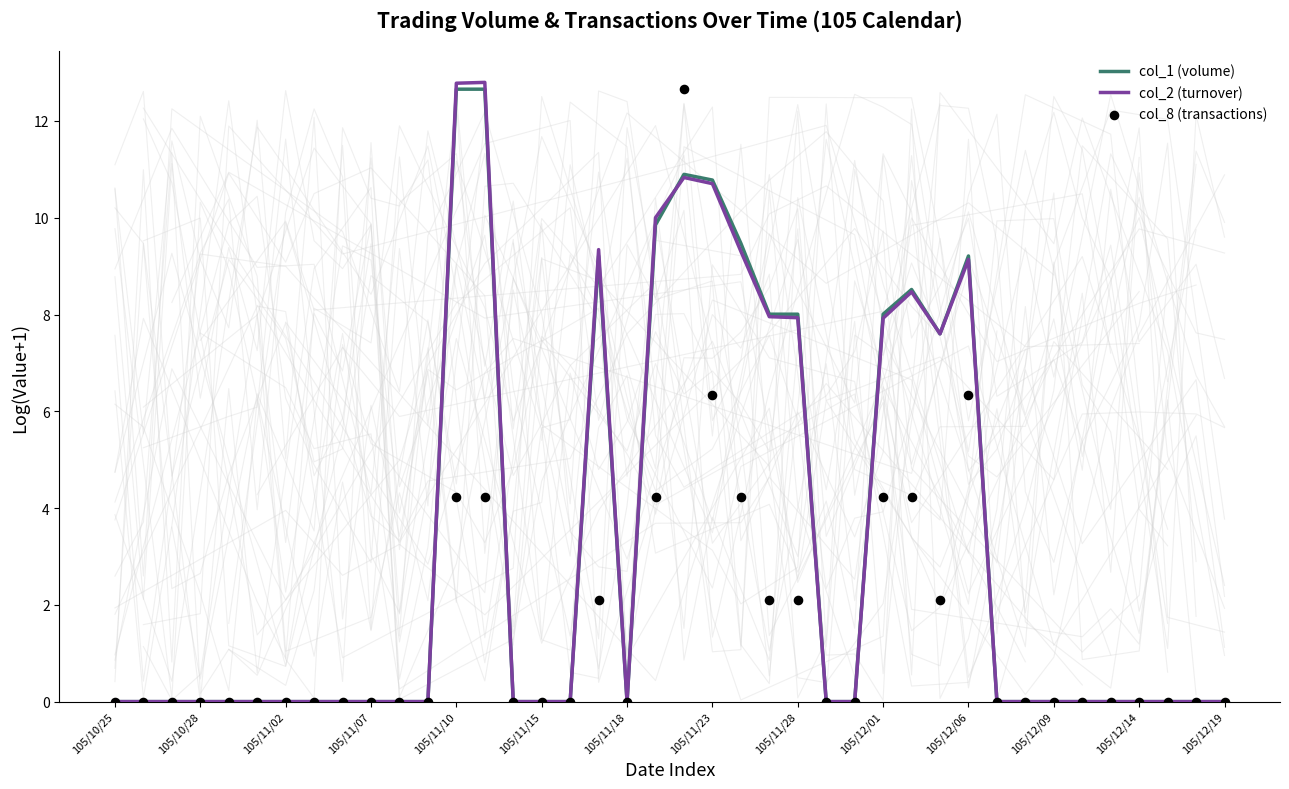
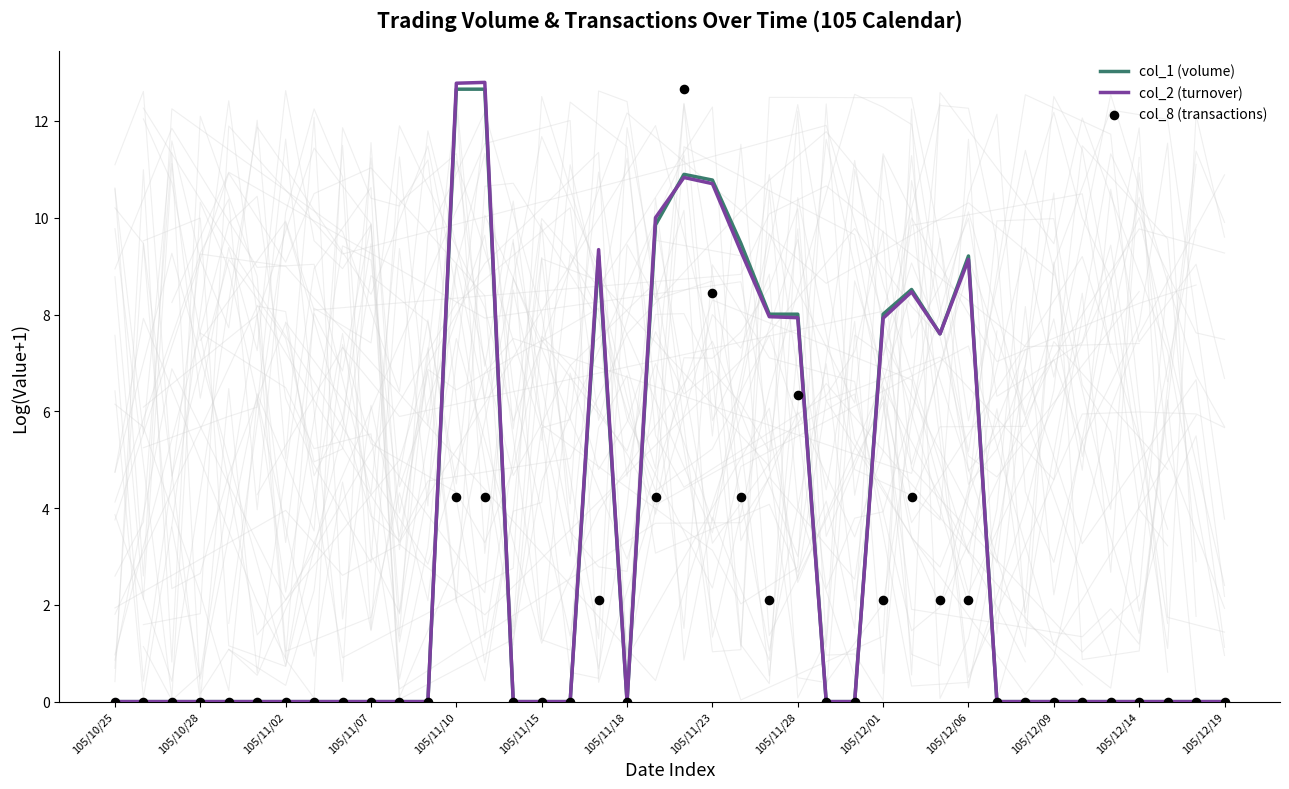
  {
    "col_8 (transactions)": {
-     "105/11/23": 6.3,
-     "105/11/28": 2.1,
-     "105/12/01": 4.2,
-     "105/12/06": 6.3
+     "105/11/23": 8.4,
+     "105/11/28": 6.3,
+     "105/12/01": 2.1,
+     "105/12/06": 2.1
    },
    "col_1 (volume)": {
      "105/11/10": 12.7,
      "105/11/23": 10.8,
      "105/11/28": 8.0,
      "105/12/01": 8.0,
      "105/12/06": 9.2
    },
    "col_2 (turnover)": {
      "105/11/10": 12.8,
      "105/11/23": 10.7,
      "105/11/28": 7.9,
      "105/12/01": 7.9
    }
  }
